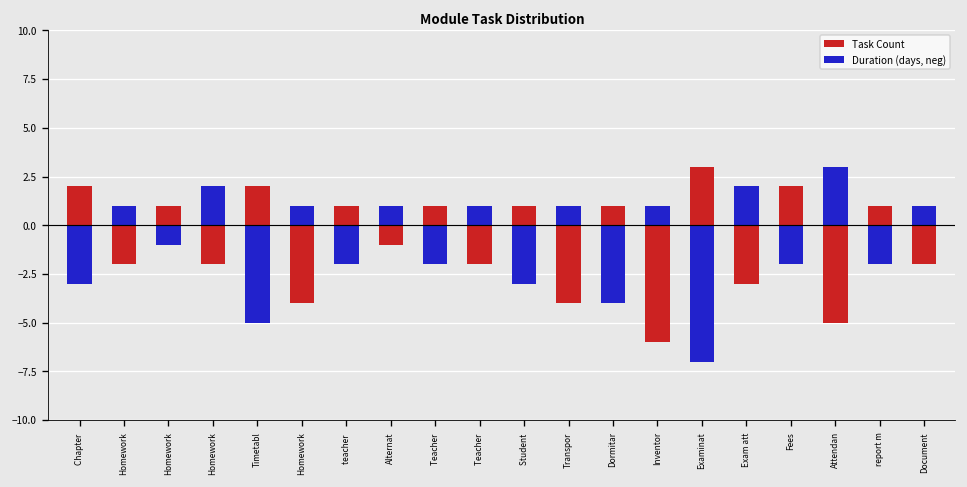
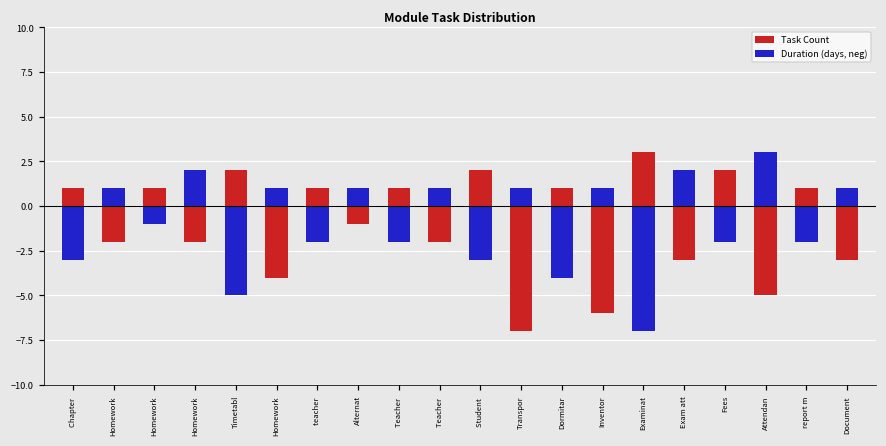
  {
    "Task Count": {
-     "Chapter": 2,
+     "Chapter": 1,
      "Timetabl": 2,
      "teacher": 1,
      "Alternat": 1,
-     "Student": 1,
+     "Student": 2,
      "Transpor": 1,
      "Dormitar": 1,
      "Inventor": 1,
      "Examinat": 3,
      "Exam att": 2,
      "Fees": 2,
      "Attendan": 3,
      "report m": 1,
      "Document": 1
    },
    "Duration (days, neg)": {
      "Chapter": -3.0,
      "Timetabl": -5.0,
      "teacher": -2.0,
      "Alternat": -1.0,
      "Student": -3.0,
-     "Transpor": -4.0,
+     "Transpor": -7.0,
      "Dormitar": -4.0,
      "Inventor": -6.0,
      "Examinat": -7.0,
      "Exam att": -3.0,
      "Fees": -2.0,
      "Attendan": -5.0,
      "report m": -2.0,
-     "Document": -2.0
+     "Document": -3.0
    }
  }
